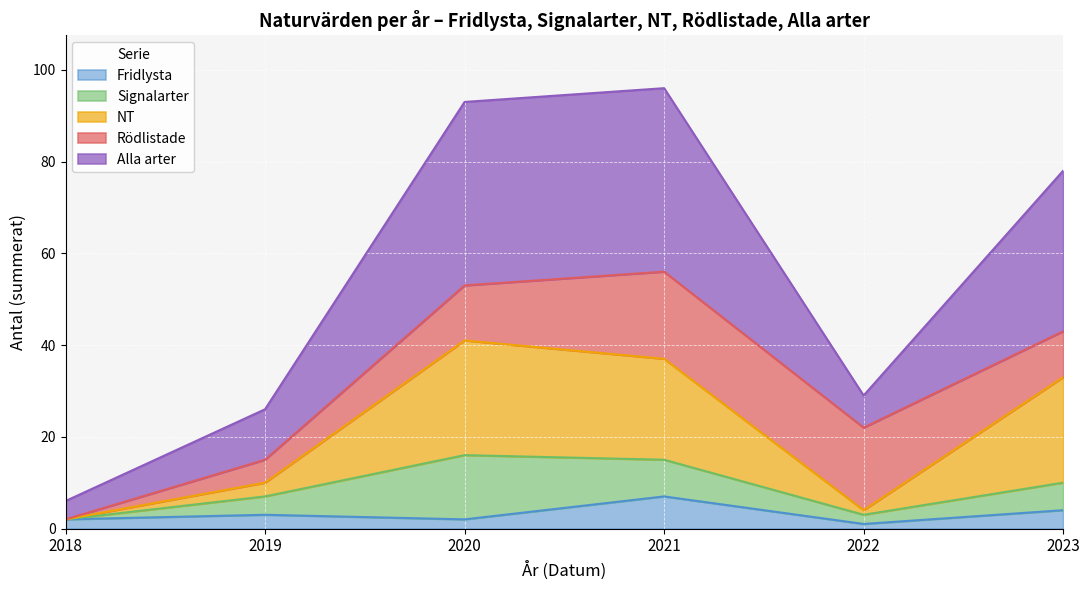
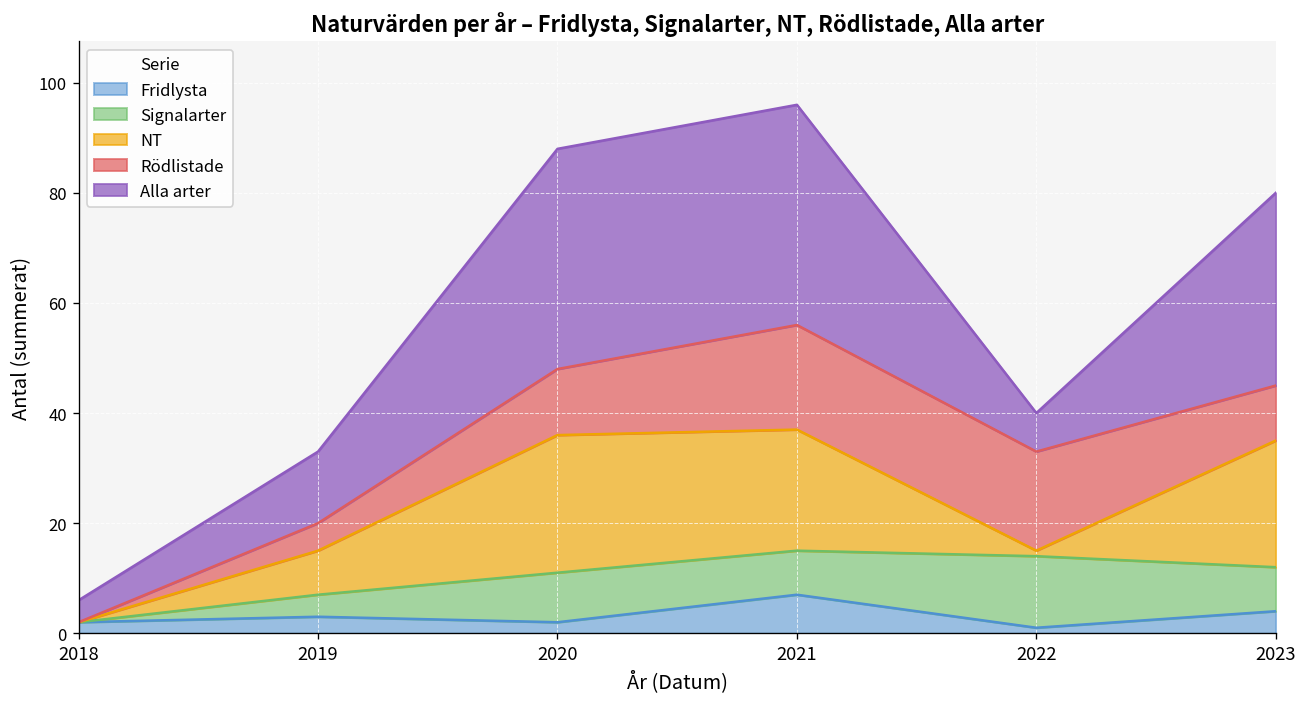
  {
    "Fridlysta": {
      "2019": 3,
      "2020": 2,
      "2021": 7,
      "2022": 1,
      "2023": 4
    },
    "Signalarter": {
      "2019": 4,
-     "2020": 14,
+     "2020": 9,
      "2021": 8,
-     "2022": 2,
-     "2023": 6
+     "2022": 13,
+     "2023": 8
    },
    "NT": {
-     "2019": 3,
+     "2019": 8,
      "2020": 25,
      "2021": 22,
      "2022": 1,
      "2023": 23
    },
    "Rödlistade": {
      "2019": 5,
      "2020": 12,
      "2021": 19,
      "2022": 18,
      "2023": 10
    },
    "Alla arter": {
      "2018": 4,
-     "2019": 11,
+     "2019": 13,
      "2020": 40,
      "2021": 40,
      "2022": 7,
      "2023": 35
    }
  }
